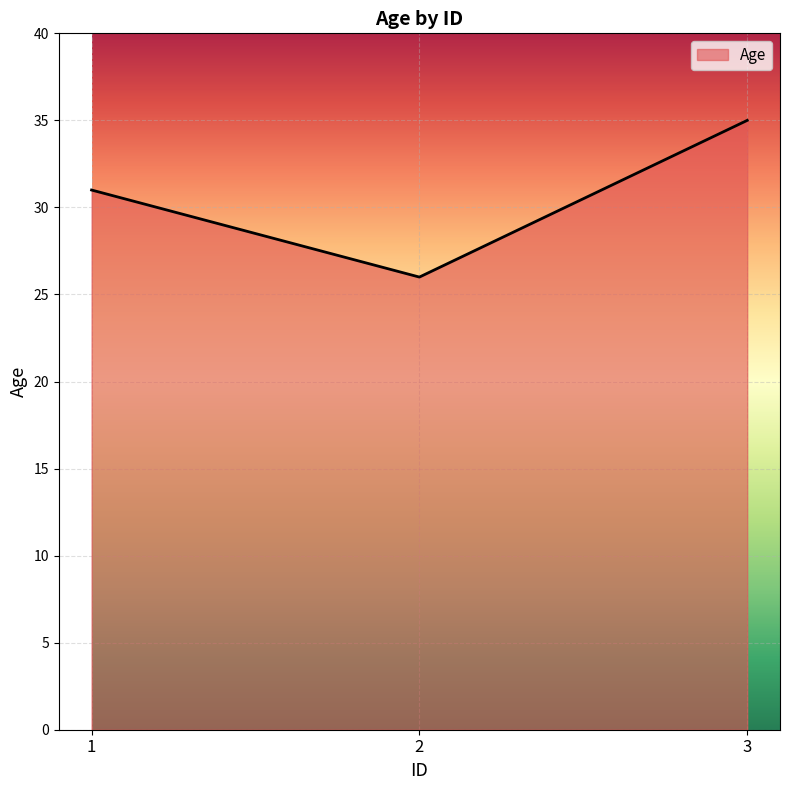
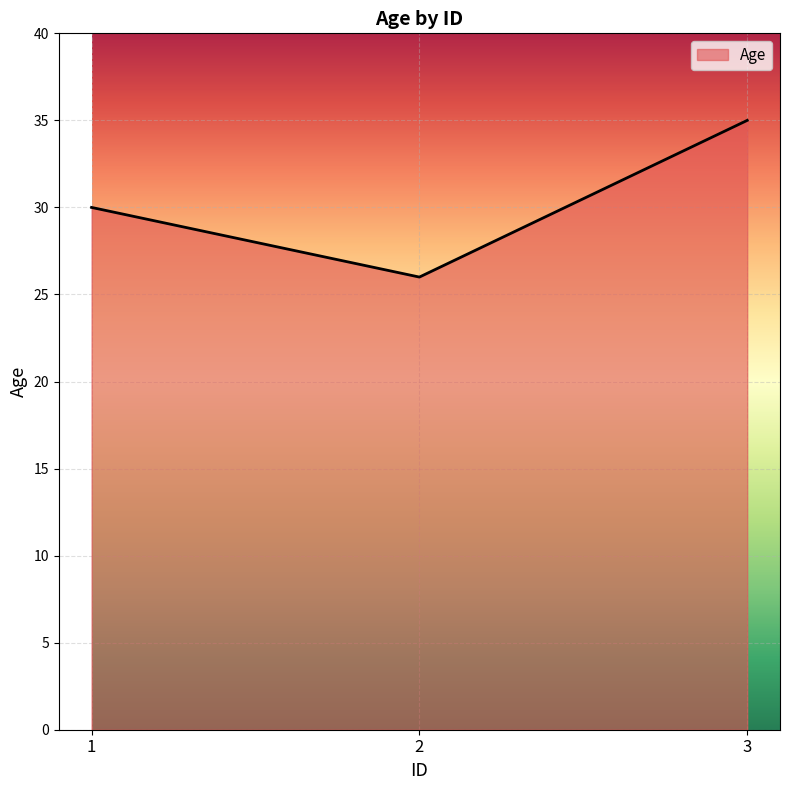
  {
-   "1": 31,
+   "1": 30,
    "2": 26,
    "3": 35
  }
